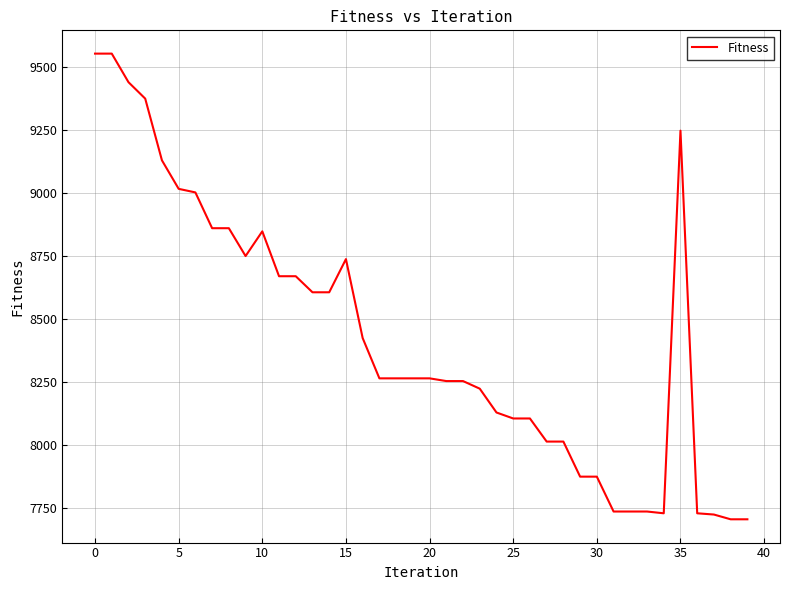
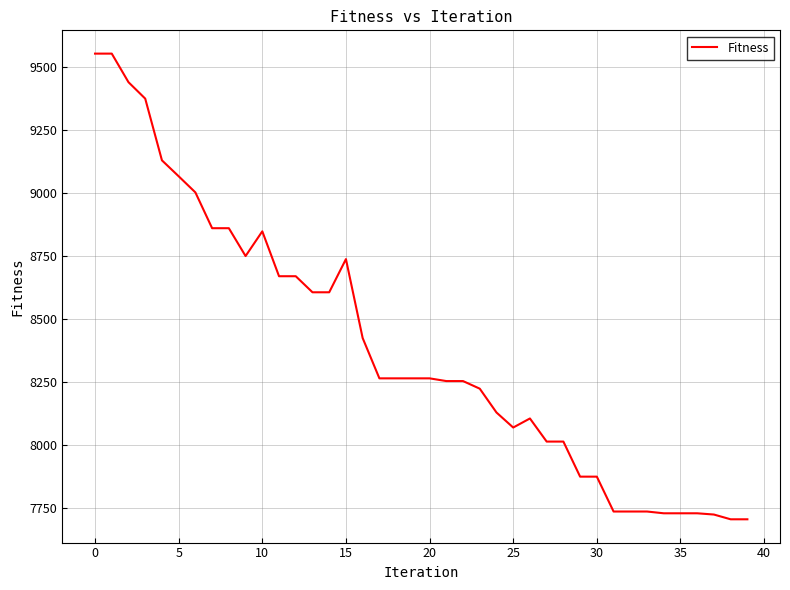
  {
    "0": 9550,
-   "5": 9020,
+   "5": 9060,
    "10": 8850,
    "15": 8740,
    "20": 8260,
-   "25": 8100,
+   "25": 8070,
    "30": 7870,
-   "35": 9250
+   "35": 7730
  }
